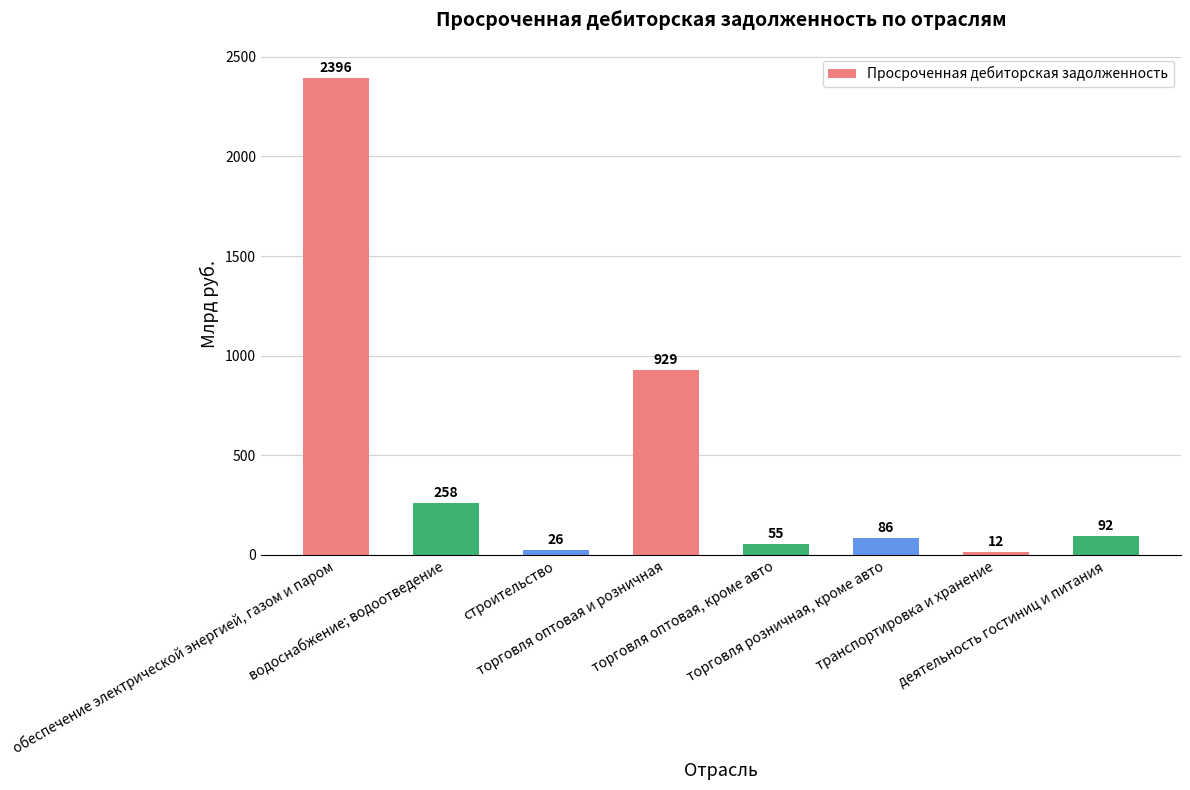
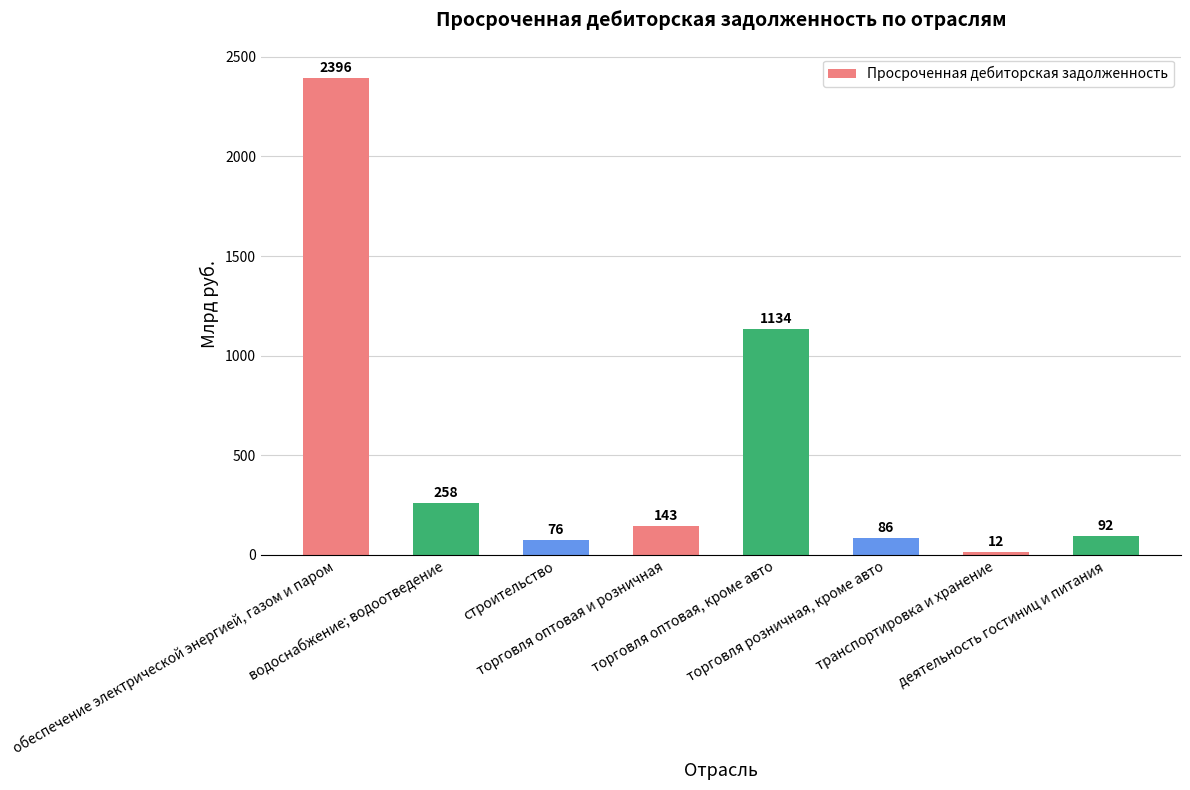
  {
    "обеспечение электрической энергией, газом и паром": 2396,
    "водоснабжение; водоотведение": 258,
-   "строительство": 26,
-   "торговля оптовая и розничная": 929,
-   "торговля оптовая, кроме авто": 55,
+   "строительство": 76,
+   "торговля оптовая и розничная": 143,
+   "торговля оптовая, кроме авто": 1134,
    "торговля розничная, кроме авто": 86,
    "транспортировка и хранение": 12,
    "деятельность гостиниц и питания": 92
  }
